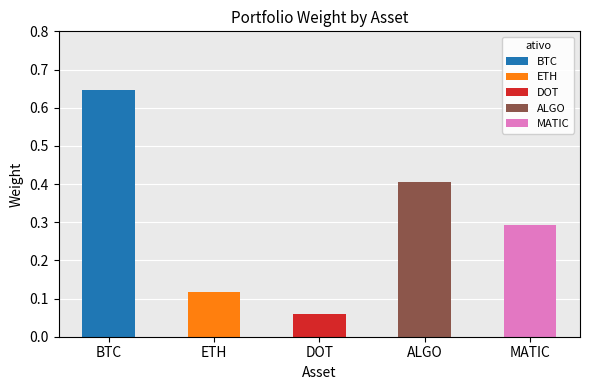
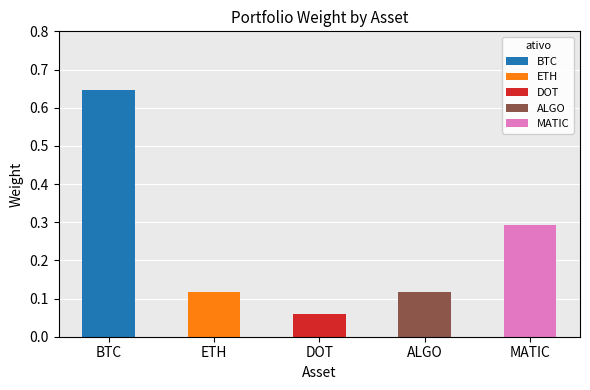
  {
    "BTC": 0.65,
    "ETH": 0.12,
    "DOT": 0.06,
-   "ALGO": 0.40,
+   "ALGO": 0.12,
    "MATIC": 0.29
  }
